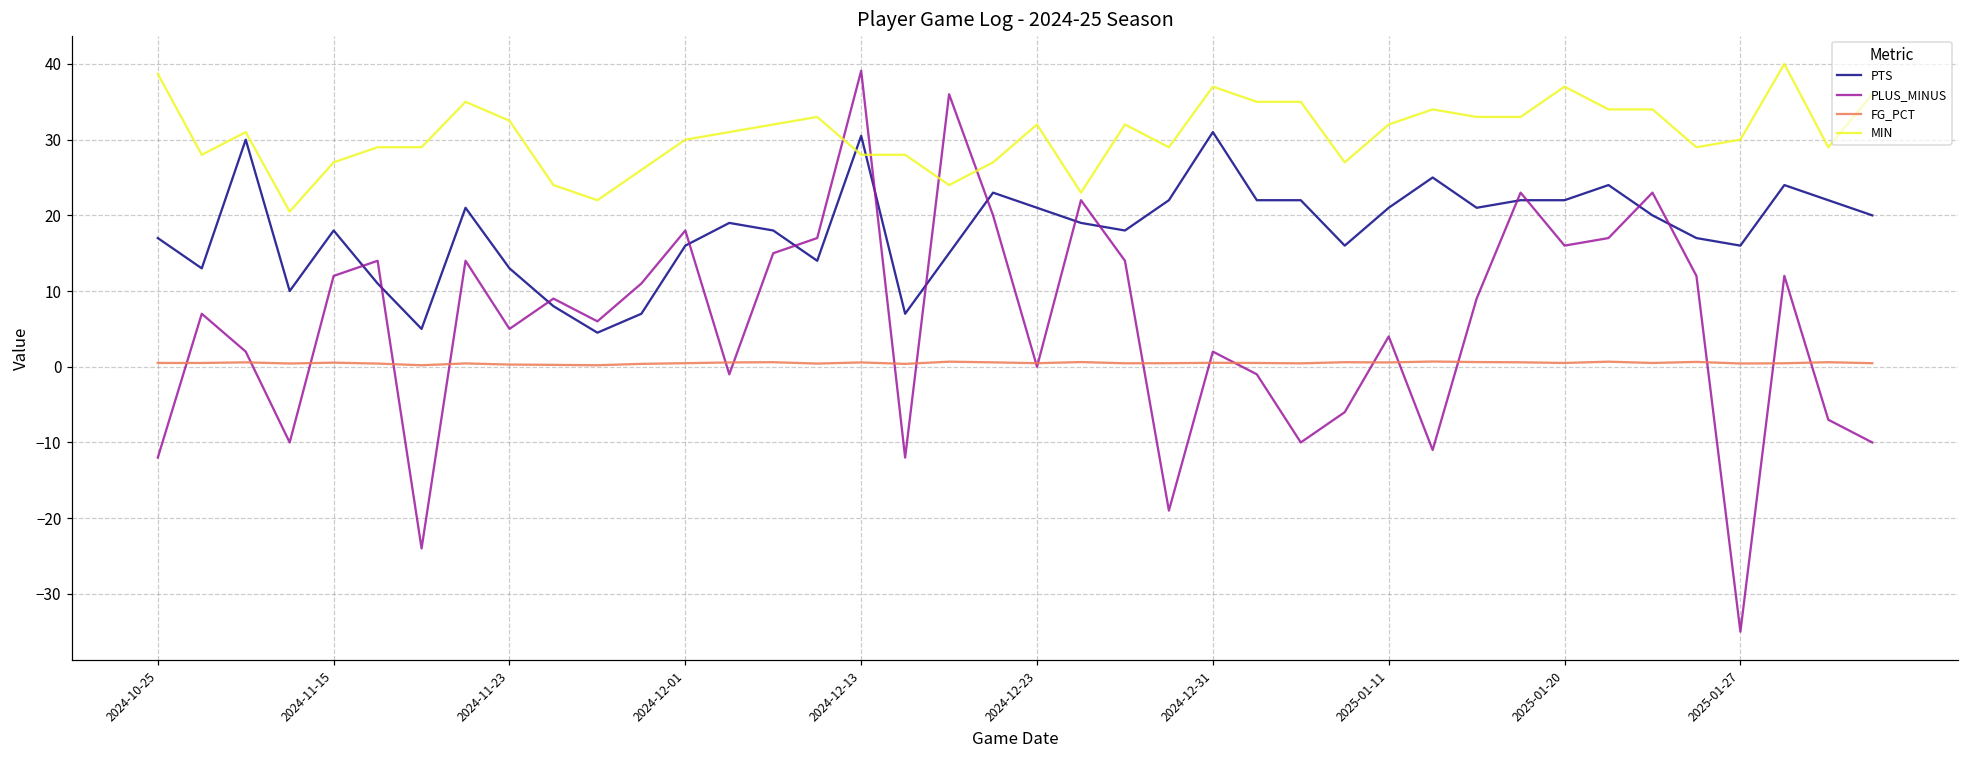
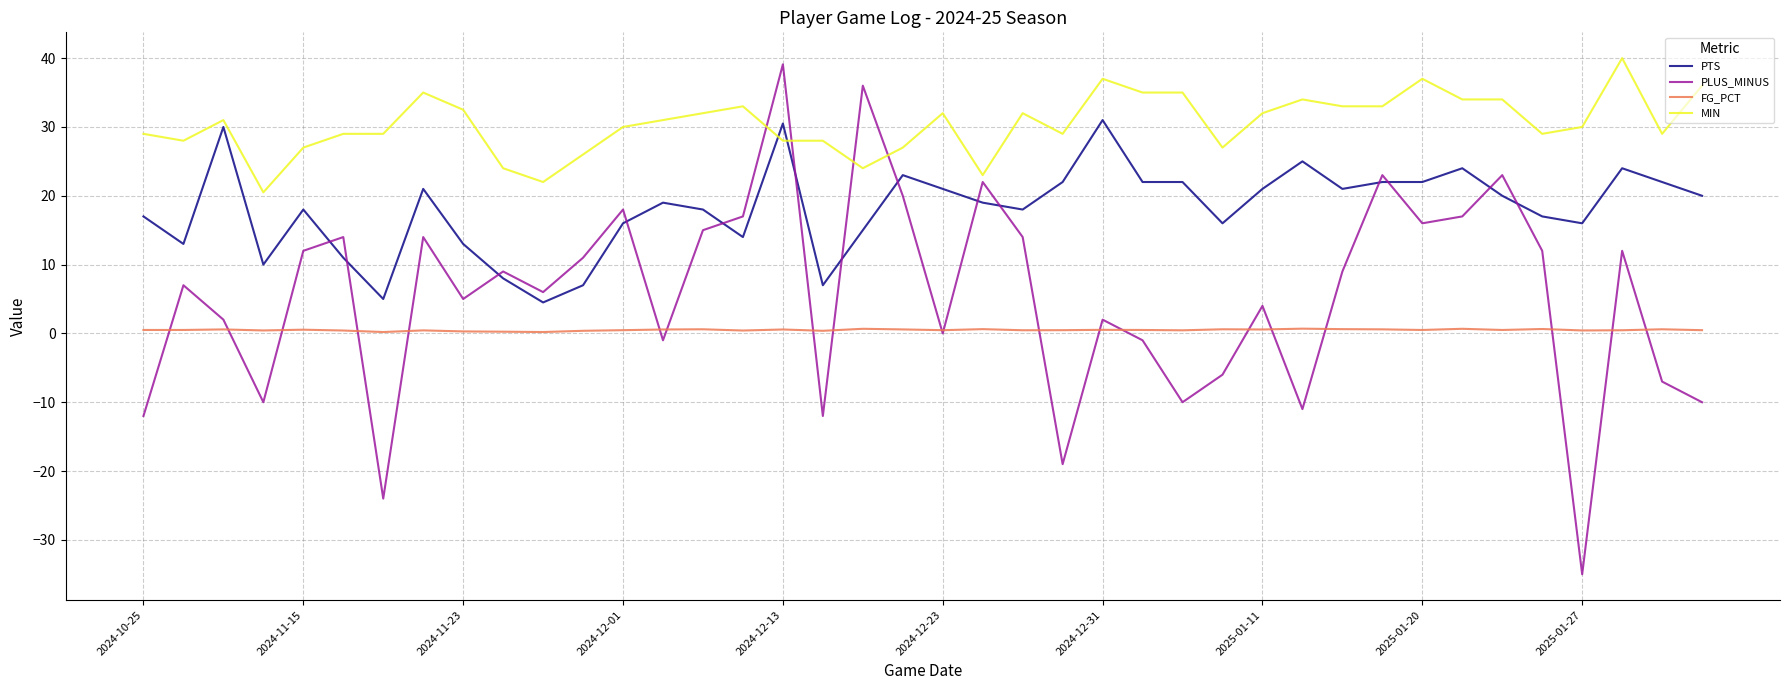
  {
    "PTS": {
      "2024-10-25": 17,
      "2024-11-15": 18,
      "2024-11-23": 13,
      "2024-12-01": 16,
      "2024-12-13": 31,
      "2024-12-23": 21,
      "2024-12-31": 31,
      "2025-01-11": 21,
      "2025-01-20": 22,
      "2025-01-27": 16
    },
    "PLUS_MINUS": {
      "2024-10-25": -12,
      "2024-11-15": 12,
      "2024-11-23": 5,
      "2024-12-01": 18,
      "2024-12-13": 39,
      "2024-12-23": 0,
      "2024-12-31": 2,
      "2025-01-11": 4,
      "2025-01-20": 16,
      "2025-01-27": -35
    },
    "FG_PCT": {
      "2024-10-25": 1,
      "2024-11-15": 1,
      "2024-11-23": 0,
      "2024-12-01": 0,
      "2024-12-13": 1,
      "2024-12-23": 0,
      "2024-12-31": 1,
      "2025-01-11": 1,
      "2025-01-20": 1,
      "2025-01-27": 0
    },
    "MIN": {
-     "2024-10-25": 39,
+     "2024-10-25": 29,
      "2024-11-15": 27,
      "2024-11-23": 33,
      "2024-12-01": 30,
      "2024-12-13": 28,
      "2024-12-23": 32,
      "2024-12-31": 37,
      "2025-01-11": 32,
      "2025-01-20": 37,
      "2025-01-27": 30
    }
  }
